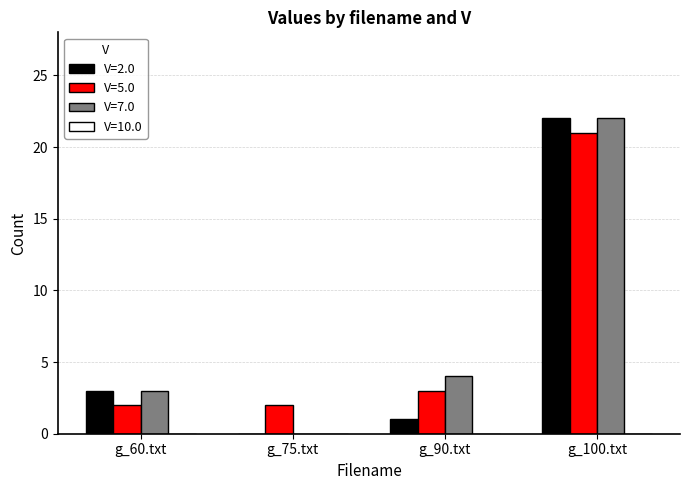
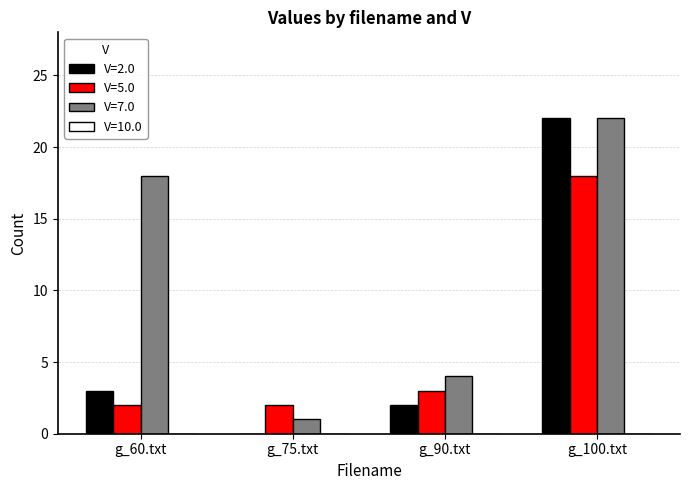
  {
    "V=2.0": {
      "g_60.txt": 3,
      "g_75.txt": 0,
-     "g_90.txt": 1,
+     "g_90.txt": 2,
      "g_100.txt": 22
    },
    "V=5.0": {
      "g_60.txt": 2,
      "g_75.txt": 2,
      "g_90.txt": 3,
-     "g_100.txt": 21
+     "g_100.txt": 18
    },
    "V=7.0": {
-     "g_60.txt": 3,
-     "g_75.txt": 0,
+     "g_60.txt": 18,
+     "g_75.txt": 1,
      "g_90.txt": 4,
      "g_100.txt": 22
    },
    "V=10.0": {
      "g_60.txt": 0,
      "g_75.txt": 0,
      "g_90.txt": 0,
      "g_100.txt": 0
    }
  }
